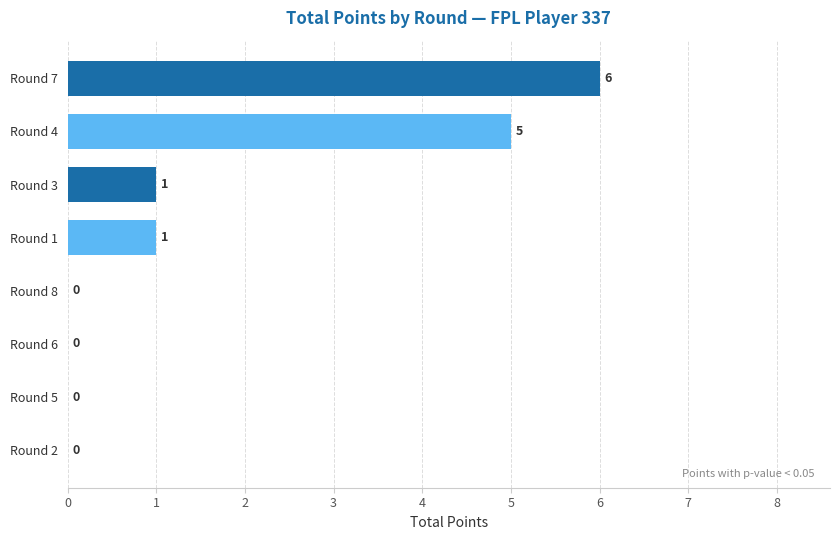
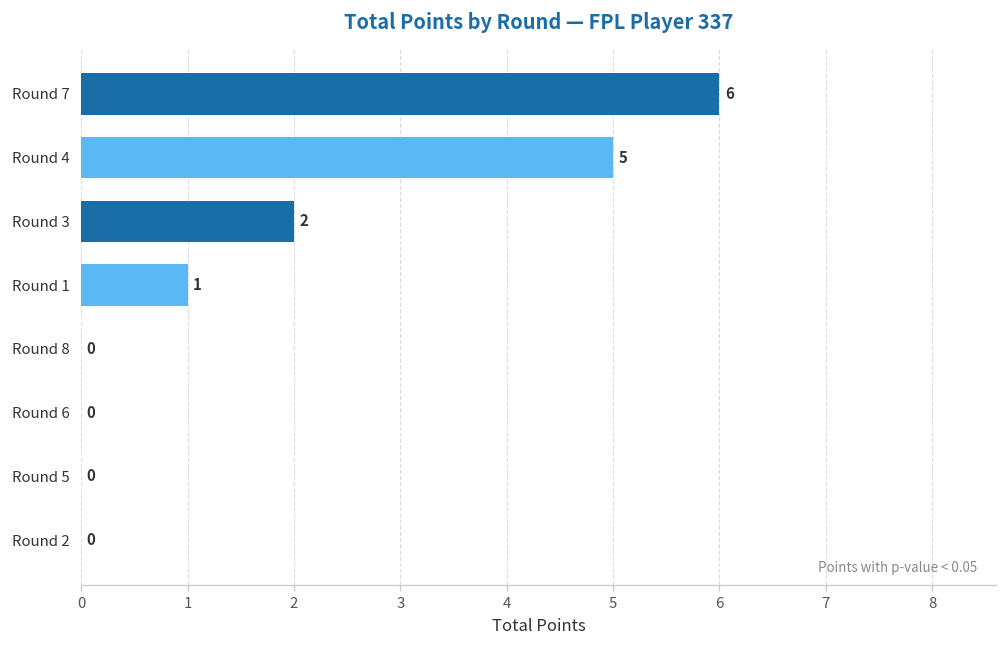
  {
    "Round 7": 6,
    "Round 4": 5,
-   "Round 3": 1,
+   "Round 3": 2,
    "Round 1": 1,
    "Round 8": 0,
    "Round 6": 0,
    "Round 5": 0,
    "Round 2": 0
  }
